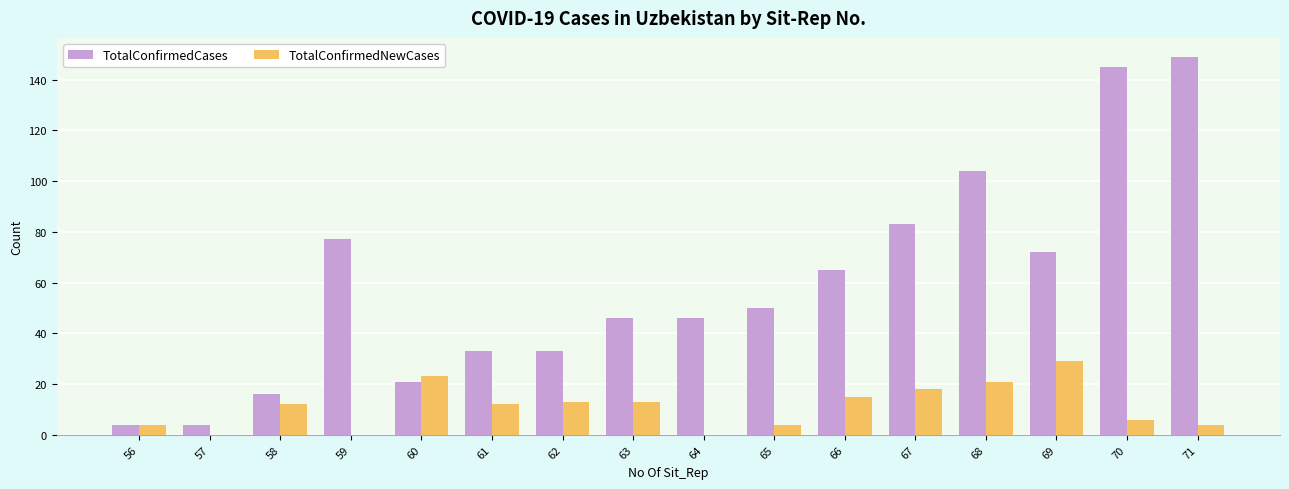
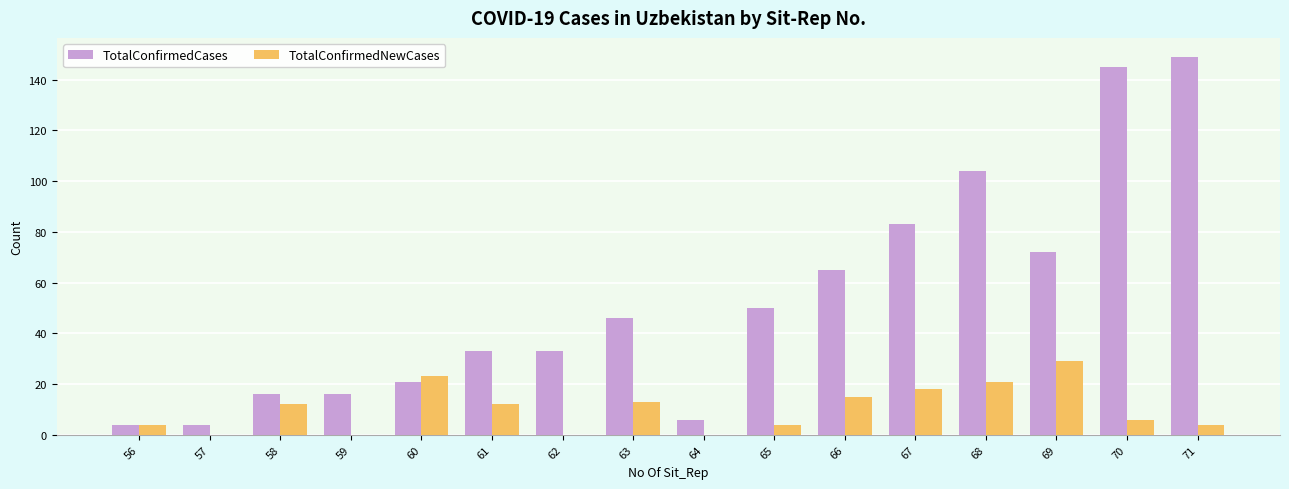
  {
    "TotalConfirmedCases": {
      "56": 4,
      "57": 4,
      "58": 16,
-     "59": 77,
+     "59": 16,
      "60": 21,
      "61": 33,
      "62": 33,
      "63": 46,
-     "64": 46,
+     "64": 6,
      "65": 50,
      "66": 65,
      "67": 83,
      "68": 104,
      "69": 72,
      "70": 145,
      "71": 149
    },
    "TotalConfirmedNewCases": {
      "56": 4,
      "57": 0,
      "58": 12,
      "59": 0,
      "60": 23,
      "61": 12,
-     "62": 13,
+     "62": 0,
      "63": 13,
      "64": 0,
      "65": 4,
      "66": 15,
      "67": 18,
      "68": 21,
      "69": 29,
      "70": 6,
      "71": 4
    }
  }
